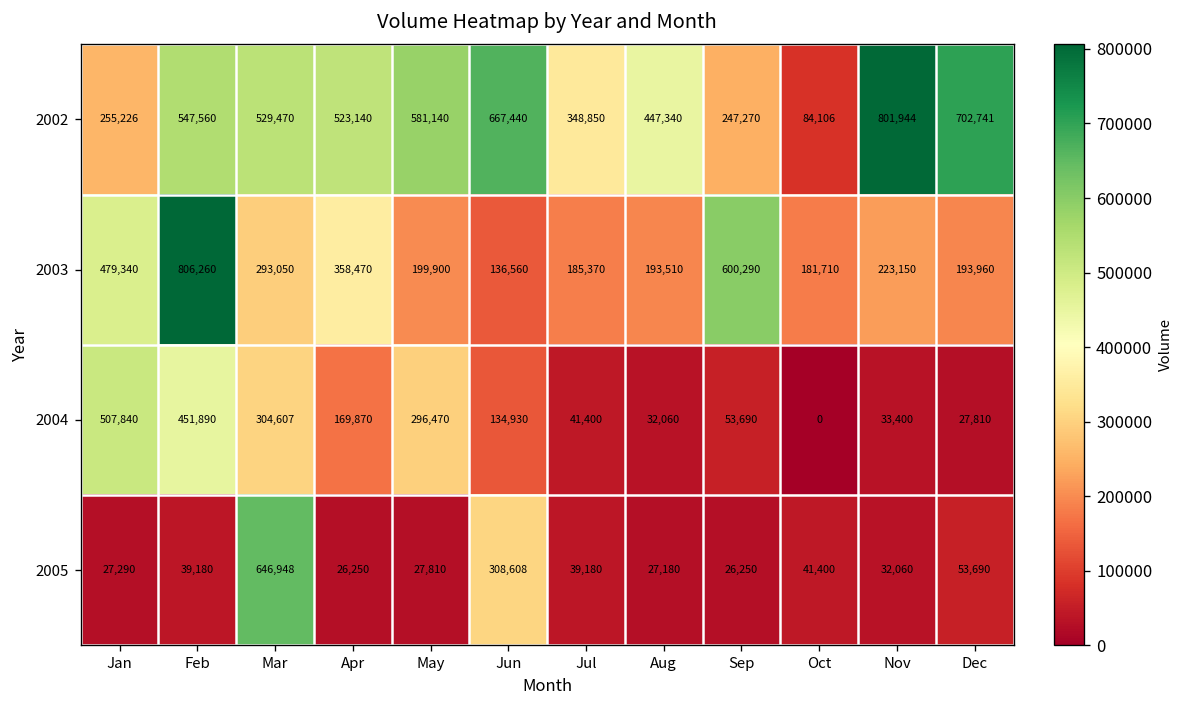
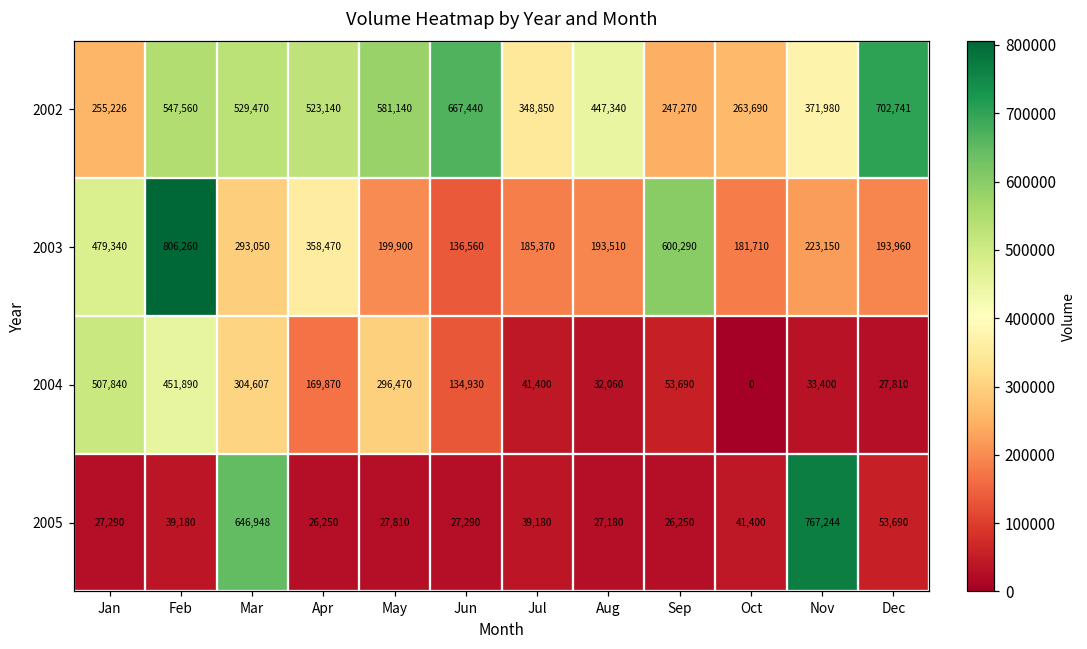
  {
    "2002": {
      "Jan": "255,226",
      "Feb": "547,560",
      "Mar": "529,470",
      "Apr": "523,140",
      "May": "581,140",
      "Jun": "667,440",
      "Jul": "348,850",
      "Aug": "447,340",
      "Sep": "247,270",
-     "Oct": "84,106",
-     "Nov": "801,944",
+     "Oct": "263,690",
+     "Nov": "371,980",
      "Dec": "702,741"
    },
    "2003": {
      "Jan": "479,340",
      "Feb": "806,260",
      "Mar": "293,050",
      "Apr": "358,470",
      "May": "199,900",
      "Jun": "136,560",
      "Jul": "185,370",
      "Aug": "193,510",
      "Sep": "600,290",
      "Oct": "181,710",
      "Nov": "223,150",
      "Dec": "193,960"
    },
    "2004": {
      "Jan": "507,840",
      "Feb": "451,890",
      "Mar": "304,607",
      "Apr": "169,870",
      "May": "296,470",
      "Jun": "134,930",
      "Jul": "41,400",
      "Aug": "32,060",
      "Sep": "53,690",
      "Oct": "0",
      "Nov": "33,400",
      "Dec": "27,810"
    },
    "2005": {
      "Jan": "27,290",
      "Feb": "39,180",
      "Mar": "646,948",
      "Apr": "26,250",
      "May": "27,810",
-     "Jun": "308,608",
+     "Jun": "27,290",
      "Jul": "39,180",
      "Aug": "27,180",
      "Sep": "26,250",
      "Oct": "41,400",
-     "Nov": "32,060",
+     "Nov": "767,244",
      "Dec": "53,690"
    }
  }
